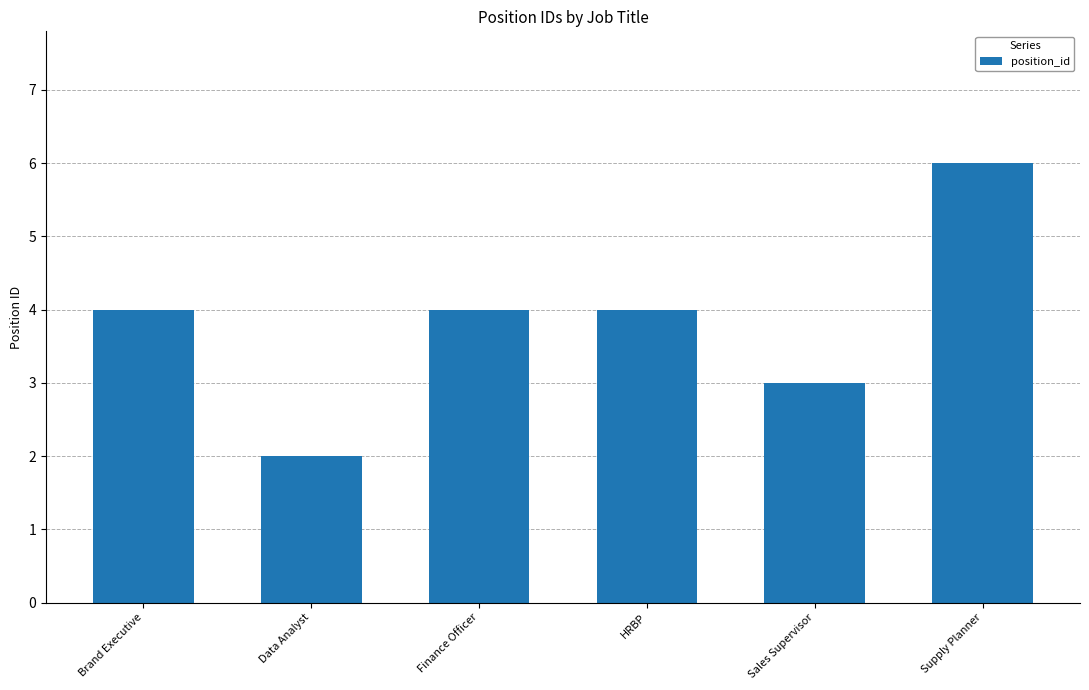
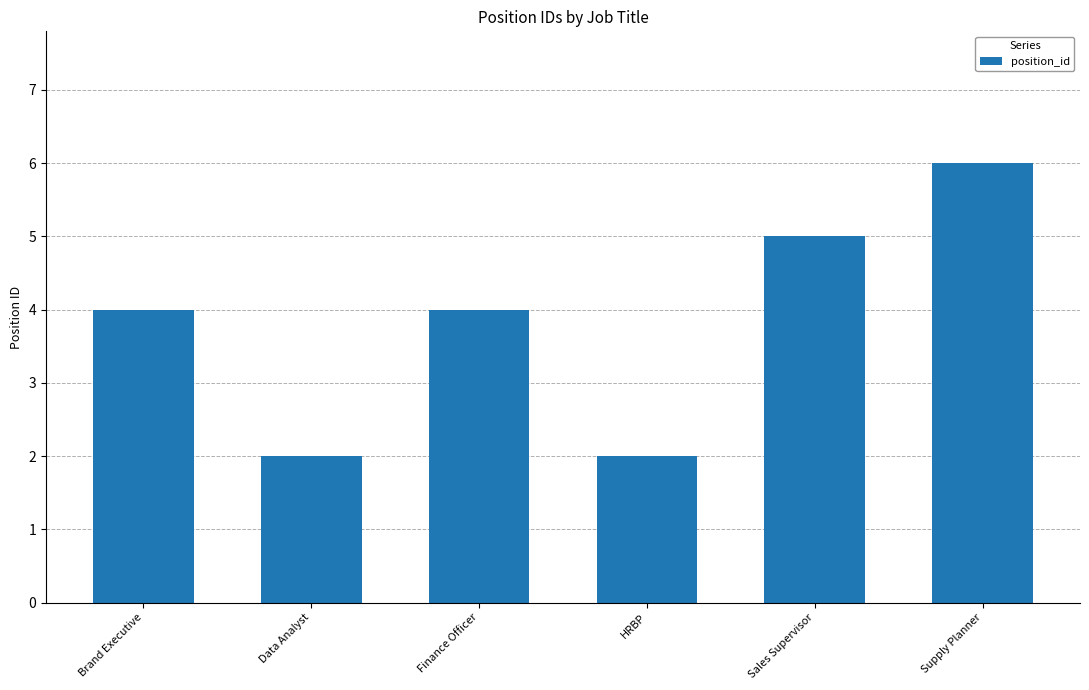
  {
    "Brand Executive": 4,
    "Data Analyst": 2,
    "Finance Officer": 4,
-   "HRBP": 4,
-   "Sales Supervisor": 3,
+   "HRBP": 2,
+   "Sales Supervisor": 5,
    "Supply Planner": 6
  }
